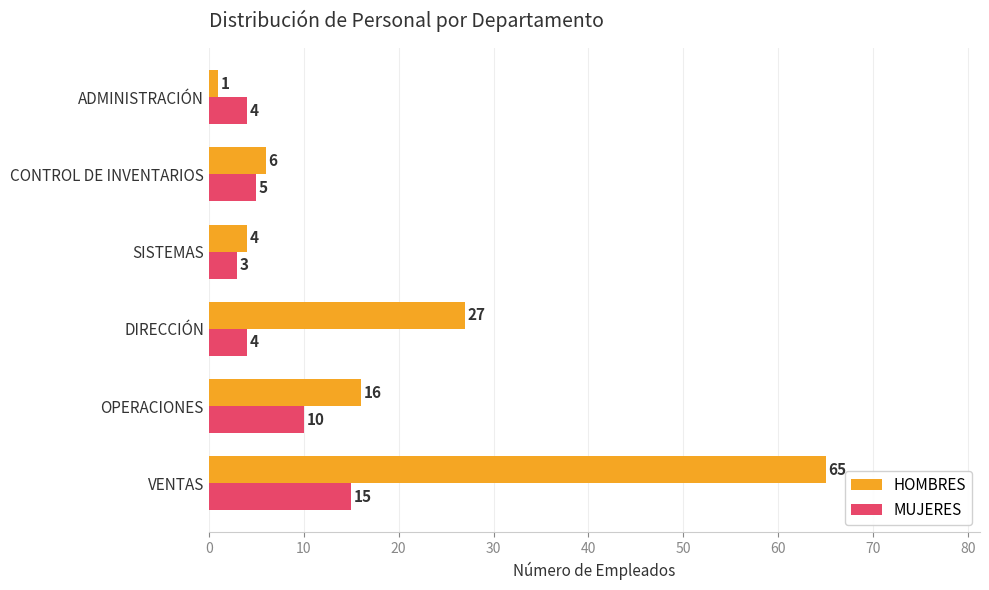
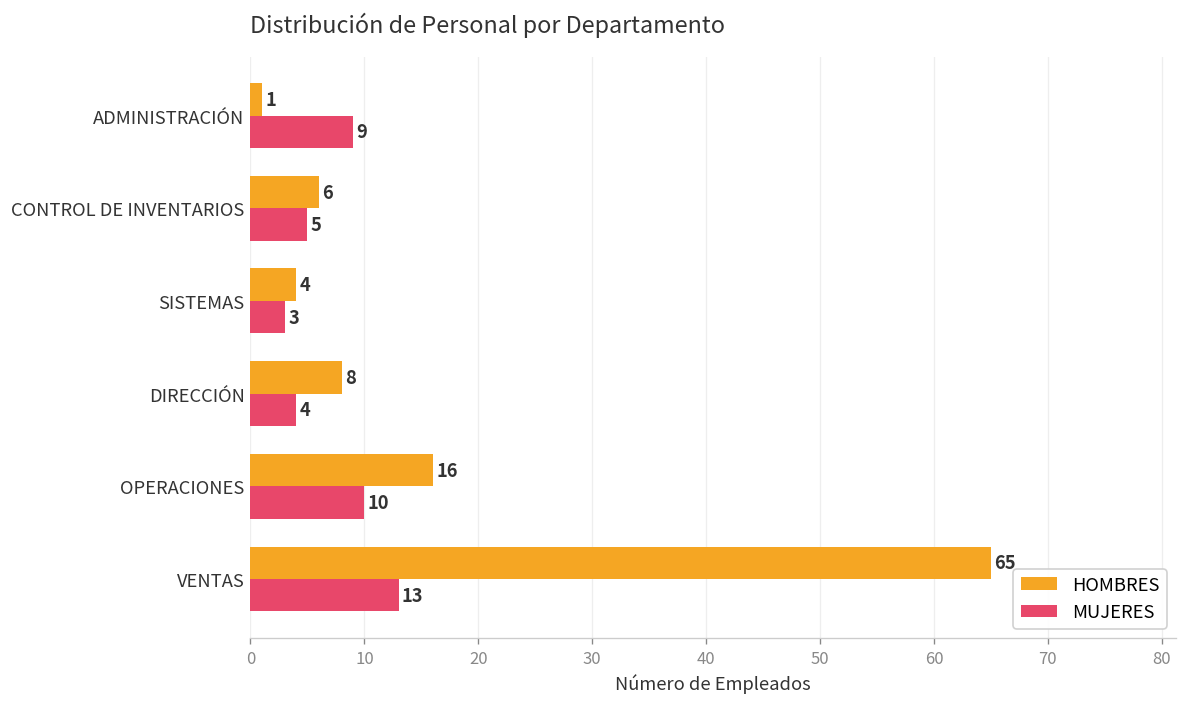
  {
    "HOMBRES": {
      "ADMINISTRACIÓN": 1,
      "CONTROL DE INVENTARIOS": 6,
      "SISTEMAS": 4,
-     "DIRECCIÓN": 27,
+     "DIRECCIÓN": 8,
      "OPERACIONES": 16
    },
    "MUJERES": {
-     "ADMINISTRACIÓN": 4,
+     "ADMINISTRACIÓN": 9,
      "CONTROL DE INVENTARIOS": 5,
      "SISTEMAS": 3,
      "DIRECCIÓN": 4,
      "OPERACIONES": 10,
-     "VENTAS": 15
+     "VENTAS": 13
    }
  }
